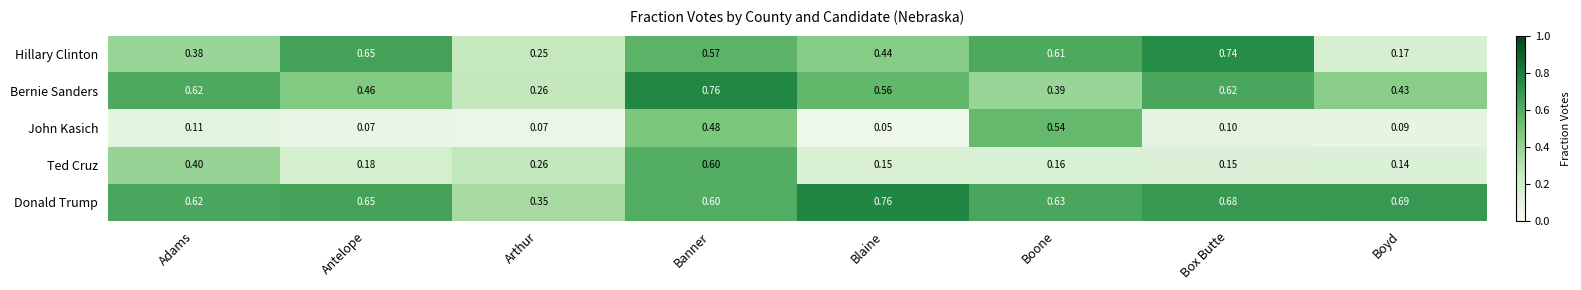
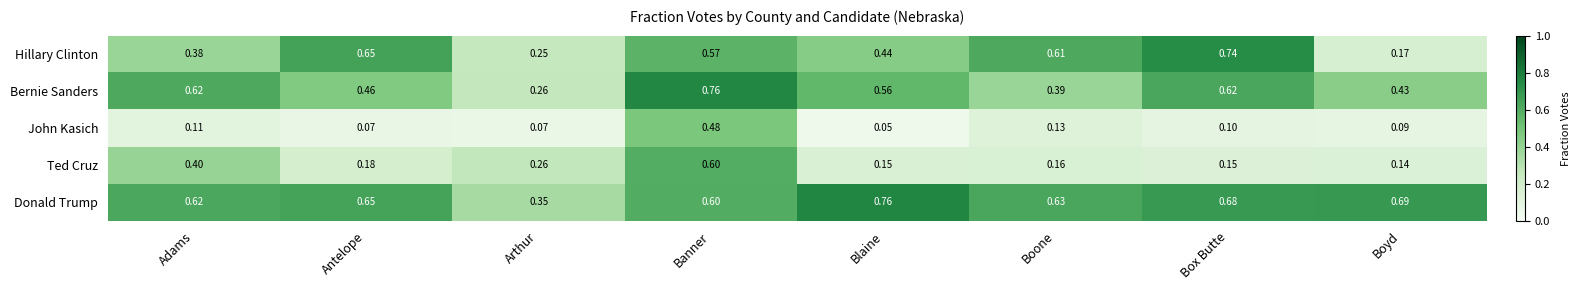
  {
    "Hillary Clinton": {
      "Adams": 0.38,
      "Antelope": 0.65,
      "Arthur": 0.25,
      "Banner": 0.57,
      "Blaine": 0.44,
      "Boone": 0.61,
      "Box Butte": 0.74,
      "Boyd": 0.17
    },
    "Bernie Sanders": {
      "Adams": 0.62,
      "Antelope": 0.46,
      "Arthur": 0.26,
      "Banner": 0.76,
      "Blaine": 0.56,
      "Boone": 0.39,
      "Box Butte": 0.62,
      "Boyd": 0.43
    },
    "John Kasich": {
      "Adams": 0.11,
      "Antelope": 0.07,
      "Arthur": 0.07,
      "Banner": 0.48,
      "Blaine": 0.05,
-     "Boone": 0.54,
+     "Boone": 0.13,
      "Box Butte": 0.10,
      "Boyd": 0.09
    },
    "Ted Cruz": {
      "Adams": 0.40,
      "Antelope": 0.18,
      "Arthur": 0.26,
      "Banner": 0.60,
      "Blaine": 0.15,
      "Boone": 0.16,
      "Box Butte": 0.15,
      "Boyd": 0.14
    },
    "Donald Trump": {
      "Adams": 0.62,
      "Antelope": 0.65,
      "Arthur": 0.35,
      "Banner": 0.60,
      "Blaine": 0.76,
      "Boone": 0.63,
      "Box Butte": 0.68,
      "Boyd": 0.69
    }
  }
